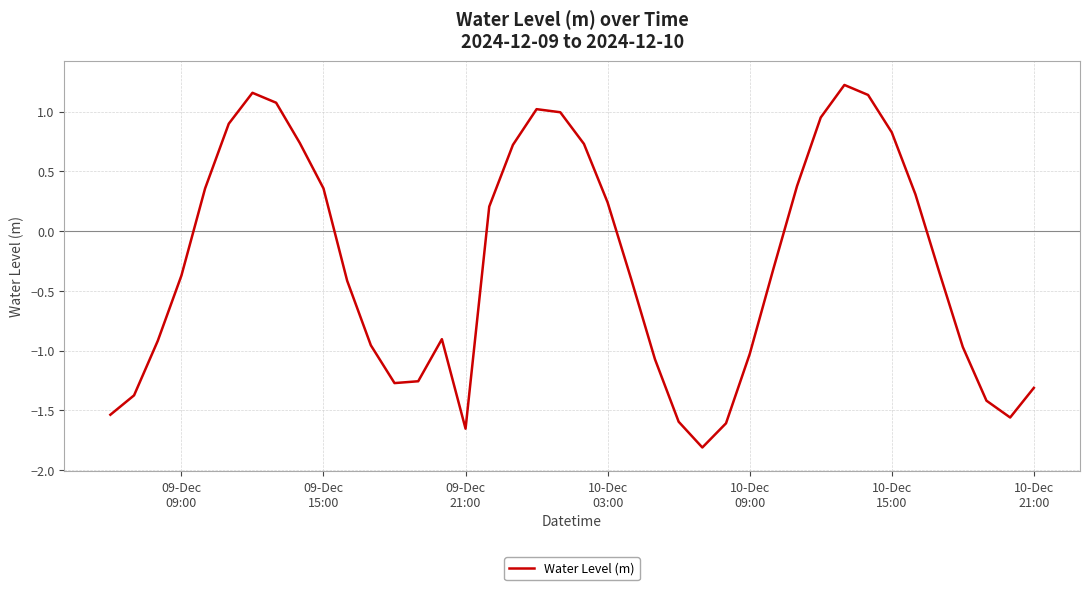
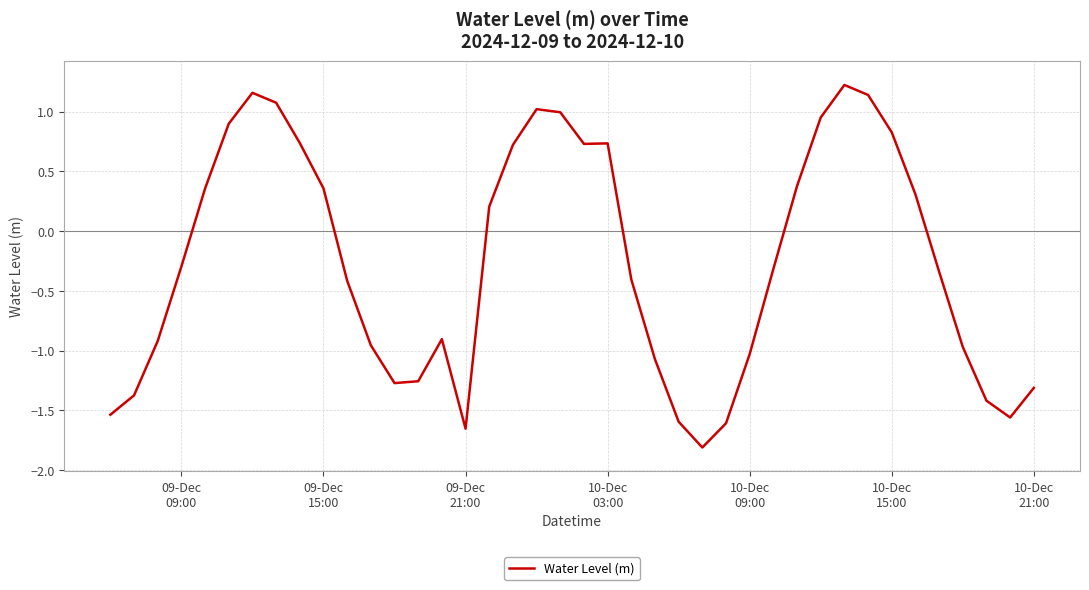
  {
-   "09-Dec 09:00": -0.37,
+   "09-Dec 09:00": -0.30,
    "09-Dec 15:00": 0.36,
    "09-Dec 21:00": -1.65,
-   "10-Dec 03:00": 0.24,
+   "10-Dec 03:00": 0.74,
    "10-Dec 09:00": -1.03,
    "10-Dec 15:00": 0.83,
    "10-Dec 21:00": -1.31
  }
